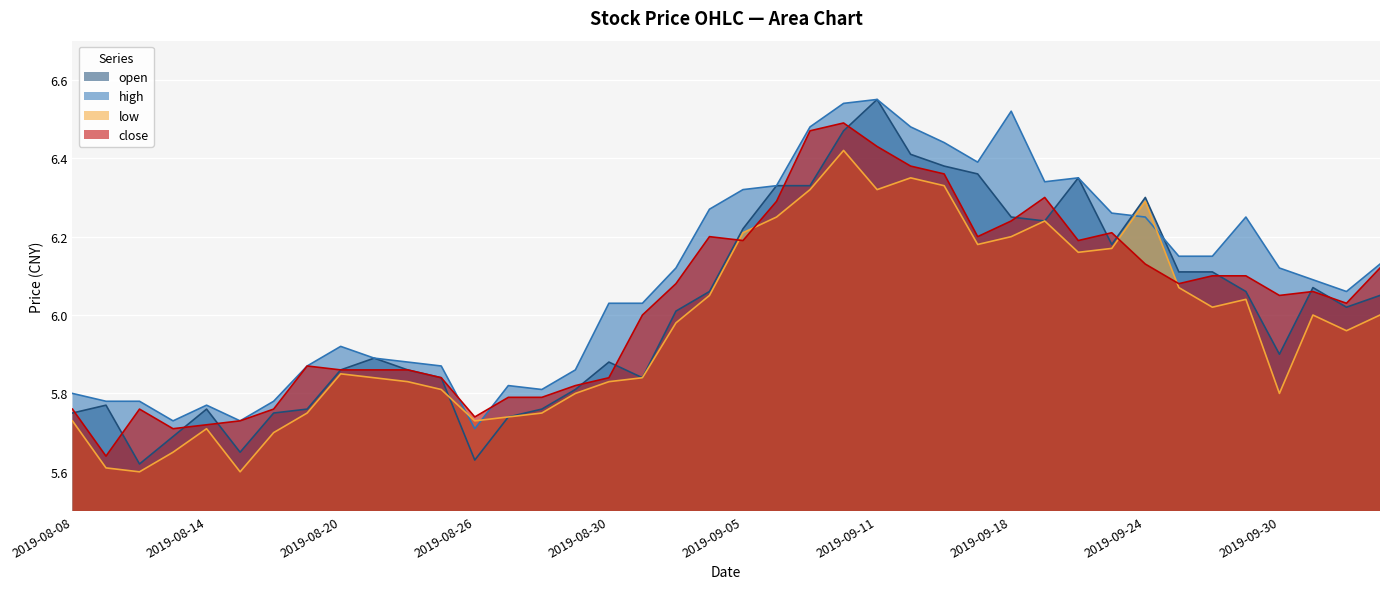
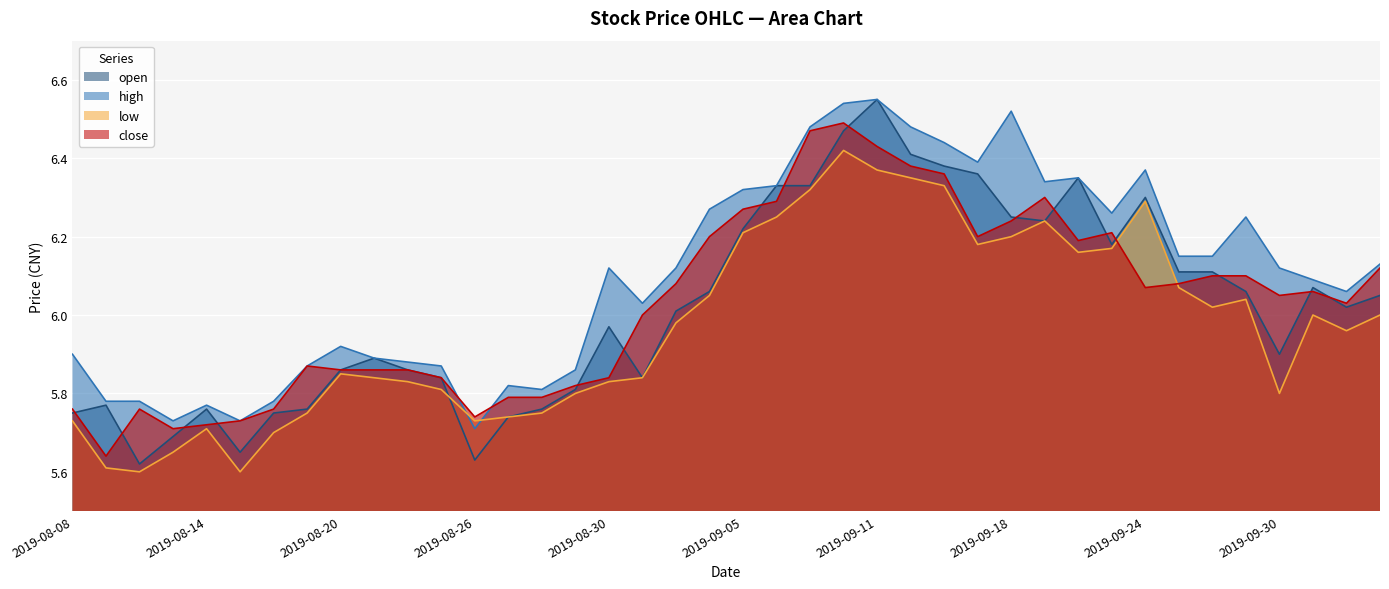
  {
    "open": {
      "2019-08-08": 5.75,
      "2019-08-14": 5.76,
      "2019-08-26": 5.63,
-     "2019-08-30": 5.88,
+     "2019-08-30": 5.97,
      "2019-09-05": 6.22,
      "2019-09-18": 6.25,
      "2019-09-24": 6.30,
      "2019-09-30": 5.90
    },
    "high": {
-     "2019-08-08": 5.8,
+     "2019-08-08": 5.9,
      "2019-08-14": 5.77,
      "2019-08-20": 5.92,
      "2019-08-26": 5.71,
-     "2019-08-30": 6.03,
+     "2019-08-30": 6.12,
      "2019-09-05": 6.32,
      "2019-09-18": 6.52,
-     "2019-09-24": 6.25,
+     "2019-09-24": 6.37,
      "2019-09-30": 6.12
    },
    "low": {
      "2019-08-08": 5.73,
      "2019-08-14": 5.71,
      "2019-08-20": 5.85,
      "2019-08-26": 5.73,
      "2019-08-30": 5.83,
      "2019-09-05": 6.21,
-     "2019-09-11": 6.32,
+     "2019-09-11": 6.37,
      "2019-09-18": 6.20,
      "2019-09-24": 6.29,
      "2019-09-30": 5.80
    },
    "close": {
      "2019-08-08": 5.76,
      "2019-08-14": 5.72,
      "2019-08-26": 5.74,
      "2019-08-30": 5.84,
-     "2019-09-05": 6.19,
+     "2019-09-05": 6.27,
      "2019-09-11": 6.43,
      "2019-09-18": 6.24,
-     "2019-09-24": 6.13,
+     "2019-09-24": 6.07,
      "2019-09-30": 6.05
    }
  }
